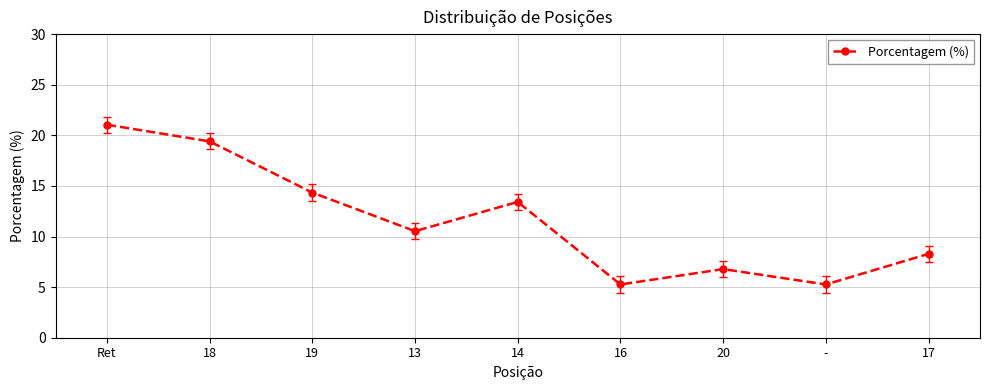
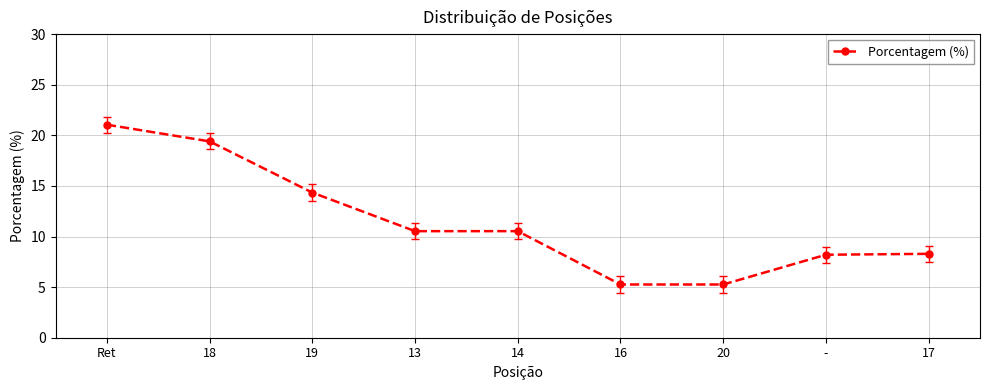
  {
    "Porcentagem (%)": {
      "Ret": 21.1,
      "18": 19.4,
      "19": 14.3,
      "13": 10.5,
-     "14": 13.4,
+     "14": 10.5,
      "16": 5.3,
-     "20": 6.8,
-     "-": 5.3,
+     "20": 5.3,
+     "-": 8.2,
      "17": 8.3
    }
  }
